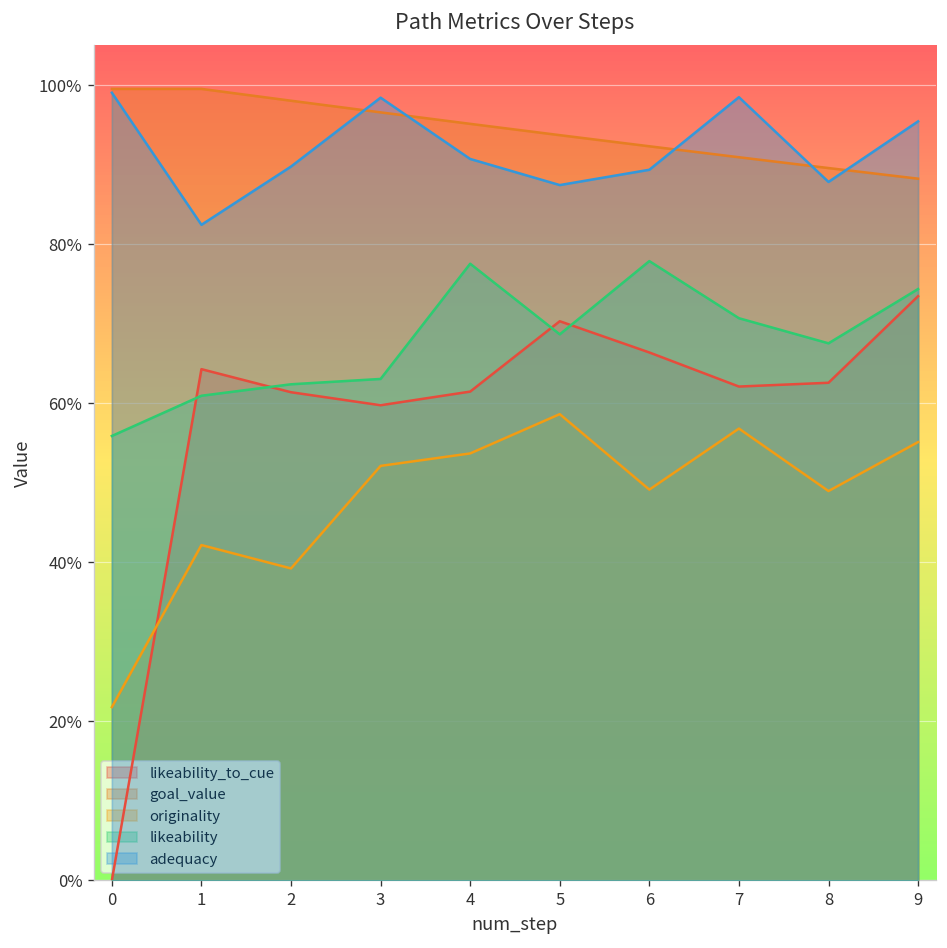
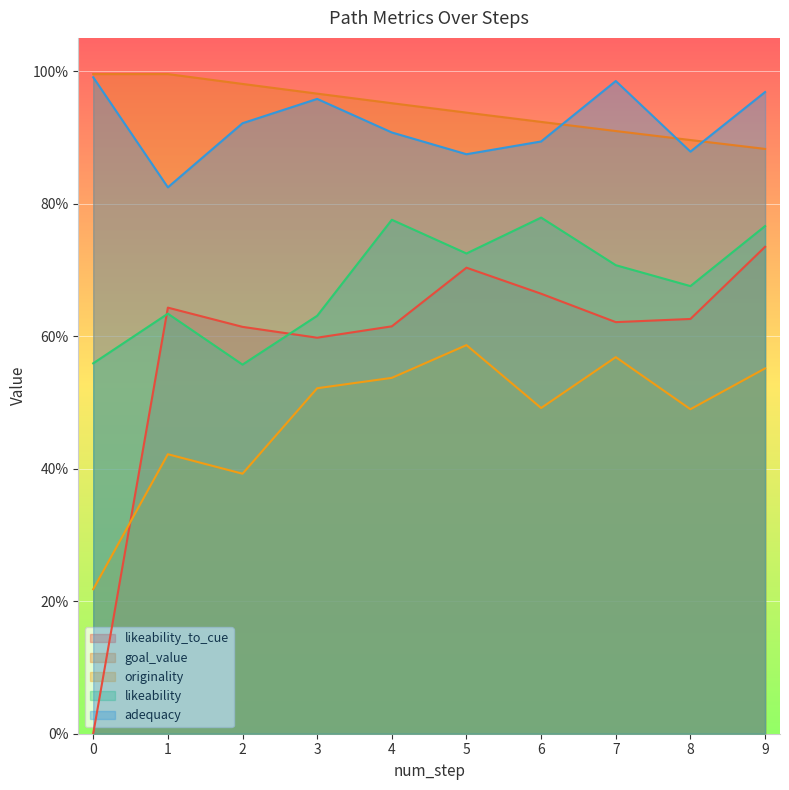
  {
    "likeability": {
      "0": "56%",
-     "1": "61%",
-     "2": "62%",
+     "1": "63%",
+     "2": "56%",
      "3": "63%",
      "4": "78%",
-     "5": "69%",
+     "5": "72%",
      "6": "78%",
      "7": "71%",
      "8": "68%",
-     "9": "74%"
+     "9": "77%"
    },
    "adequacy": {
      "0": "99%",
      "1": "82%",
-     "2": "90%",
-     "3": "98%",
+     "2": "92%",
+     "3": "96%",
      "4": "91%",
      "5": "87%",
      "6": "89%",
      "7": "98%",
      "8": "88%",
-     "9": "95%"
+     "9": "97%"
    }
  }
